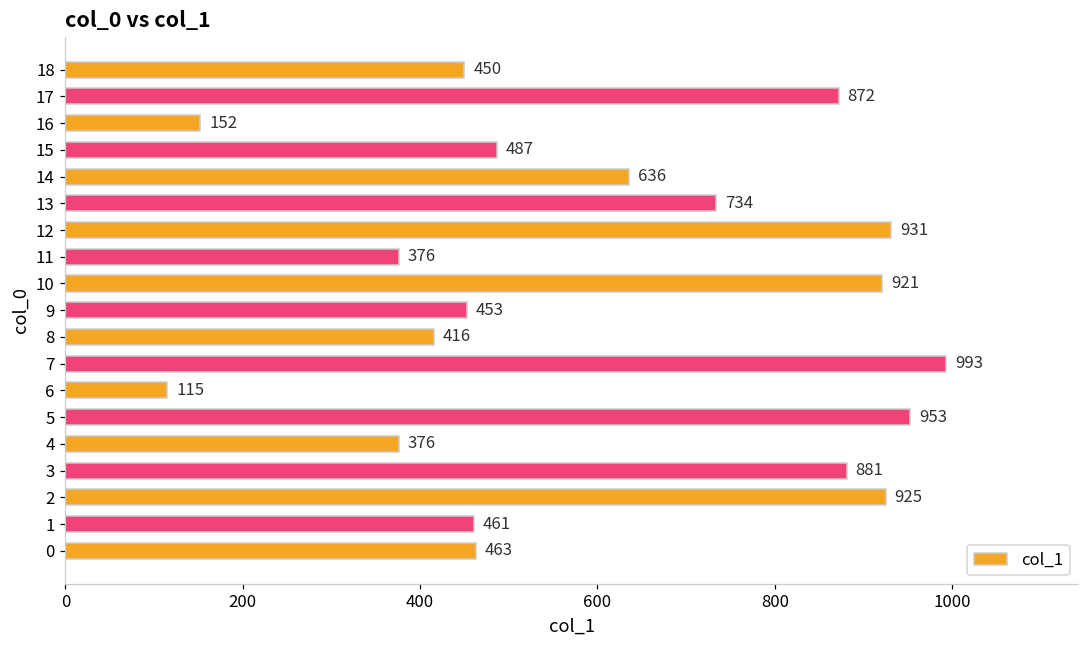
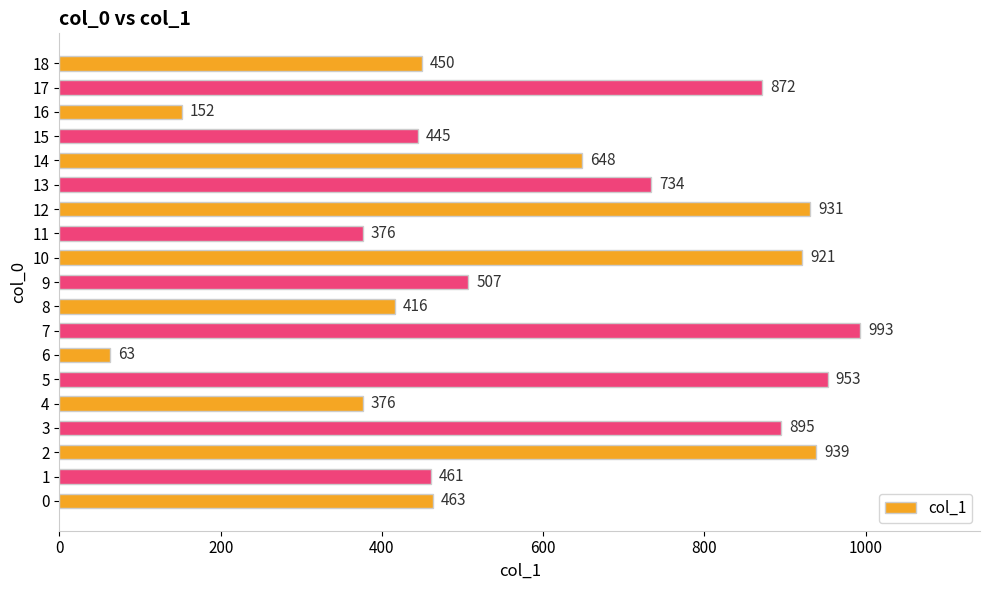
  {
    "18": 450,
    "17": 872,
    "16": 152,
-   "15": 487,
-   "14": 636,
+   "15": 445,
+   "14": 648,
    "13": 734,
    "12": 931,
    "11": 376,
    "10": 921,
-   "9": 453,
+   "9": 507,
    "8": 416,
    "7": 993,
-   "6": 115,
+   "6": 63,
    "5": 953,
    "4": 376,
-   "3": 881,
-   "2": 925,
+   "3": 895,
+   "2": 939,
    "1": 461,
    "0": 463
  }
